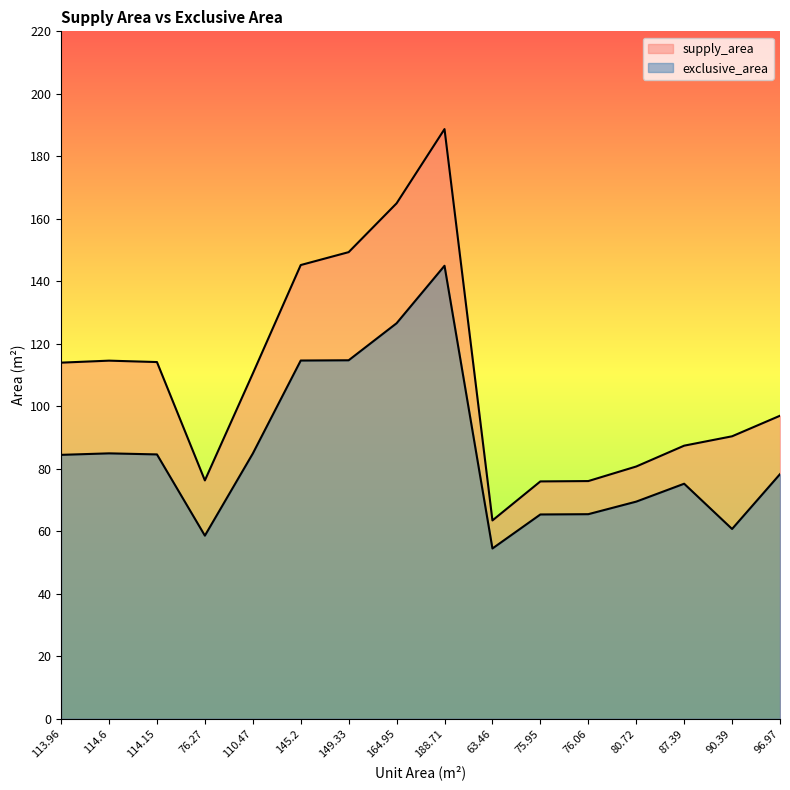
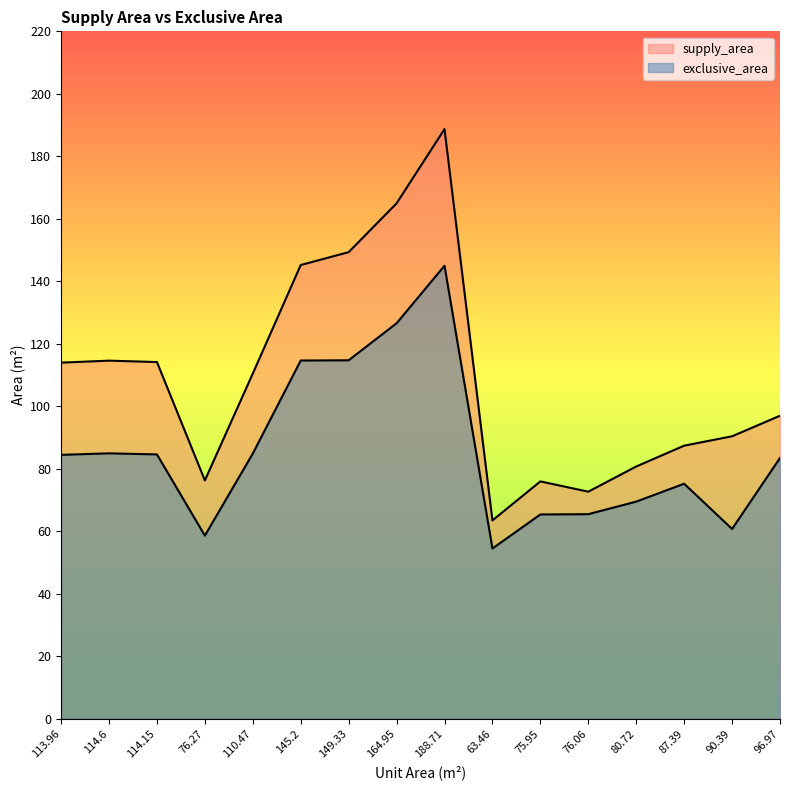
  {
    "supply_area": {
      "113.96": 114,
      "114.6": 115,
      "114.15": 114,
      "76.27": 76,
      "110.47": 110,
      "145.2": 145,
      "149.33": 149,
      "164.95": 165,
      "188.71": 189,
      "63.46": 63,
      "75.95": 76,
-     "76.06": 76,
+     "76.06": 73,
      "80.72": 81,
      "87.39": 87,
      "90.39": 90,
      "96.97": 97
    },
    "exclusive_area": {
      "113.96": 84,
      "114.6": 85,
      "114.15": 85,
      "76.27": 59,
      "110.47": 85,
      "145.2": 115,
      "149.33": 115,
      "164.95": 127,
      "188.71": 145,
      "63.46": 54,
      "75.95": 65,
      "76.06": 65,
      "80.72": 69,
      "87.39": 75,
      "90.39": 61,
-     "96.97": 78
+     "96.97": 83
    }
  }
